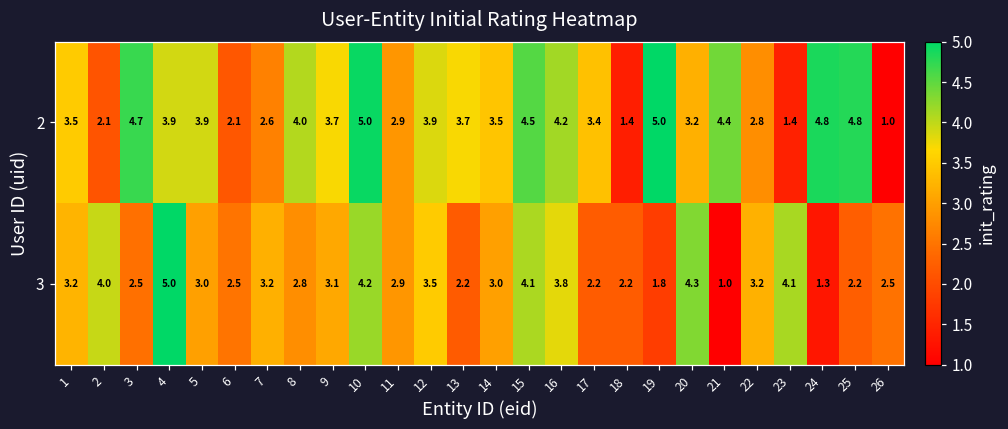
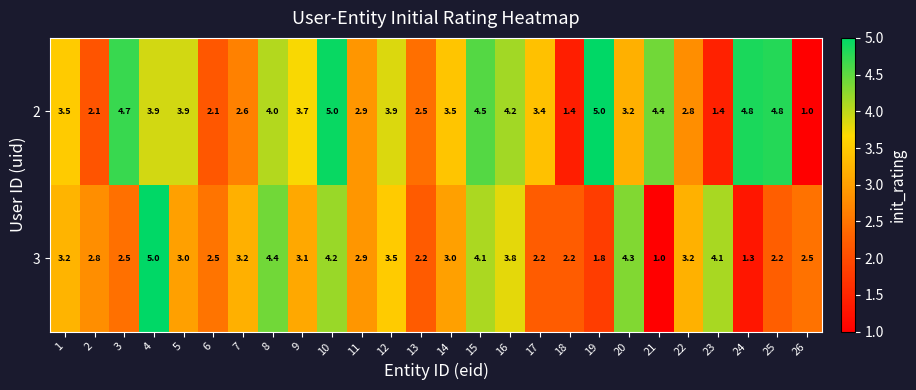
  {
    "2": {
      "1": 3.5,
      "2": 2.1,
      "3": 4.7,
      "4": 3.9,
      "5": 3.9,
      "6": 2.1,
      "7": 2.6,
      "8": 4.0,
      "9": 3.7,
      "10": 5.0,
      "11": 2.9,
      "12": 3.9,
-     "13": 3.7,
+     "13": 2.5,
      "14": 3.5,
      "15": 4.5,
      "16": 4.2,
      "17": 3.4,
      "18": 1.4,
      "19": 5.0,
      "20": 3.2,
      "21": 4.4,
      "22": 2.8,
      "23": 1.4,
      "24": 4.8,
      "25": 4.8,
      "26": 1.0
    },
    "3": {
      "1": 3.2,
-     "2": 4.0,
+     "2": 2.8,
      "3": 2.5,
      "4": 5.0,
      "5": 3.0,
      "6": 2.5,
      "7": 3.2,
-     "8": 2.8,
+     "8": 4.4,
      "9": 3.1,
      "10": 4.2,
      "11": 2.9,
      "12": 3.5,
      "13": 2.2,
      "14": 3.0,
      "15": 4.1,
      "16": 3.8,
      "17": 2.2,
      "18": 2.2,
      "19": 1.8,
      "20": 4.3,
      "21": 1.0,
      "22": 3.2,
      "23": 4.1,
      "24": 1.3,
      "25": 2.2,
      "26": 2.5
    }
  }
